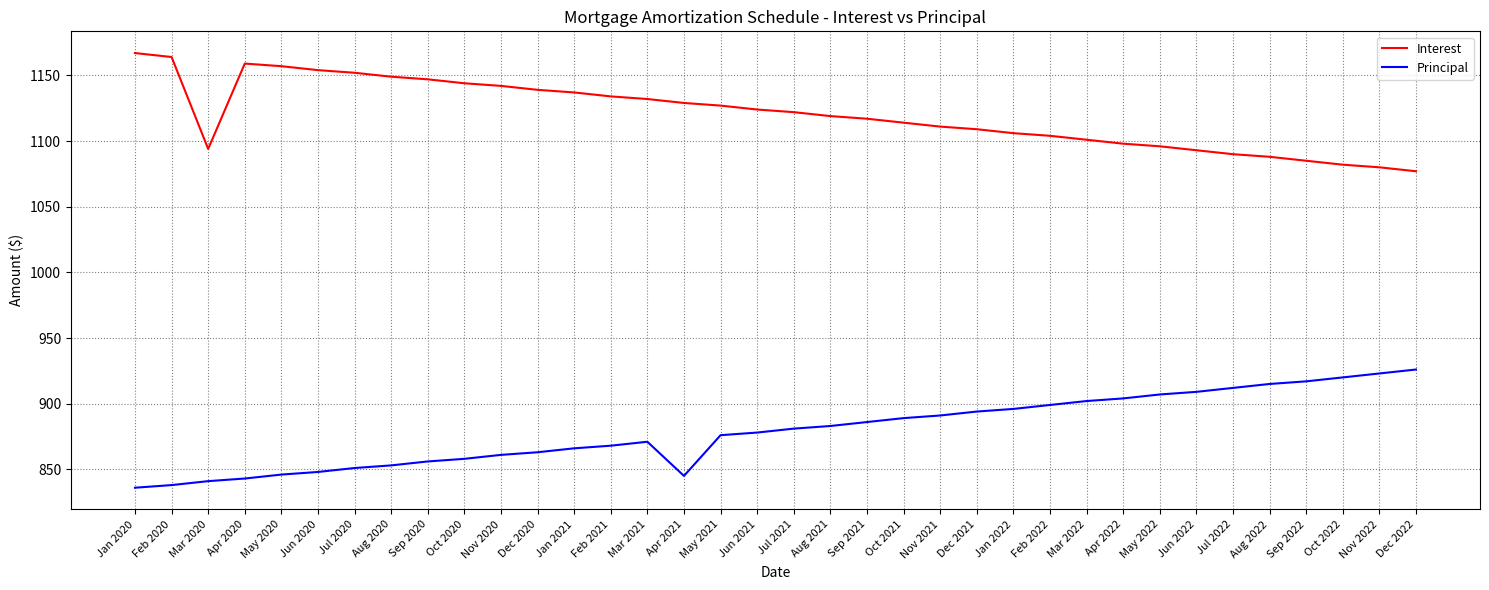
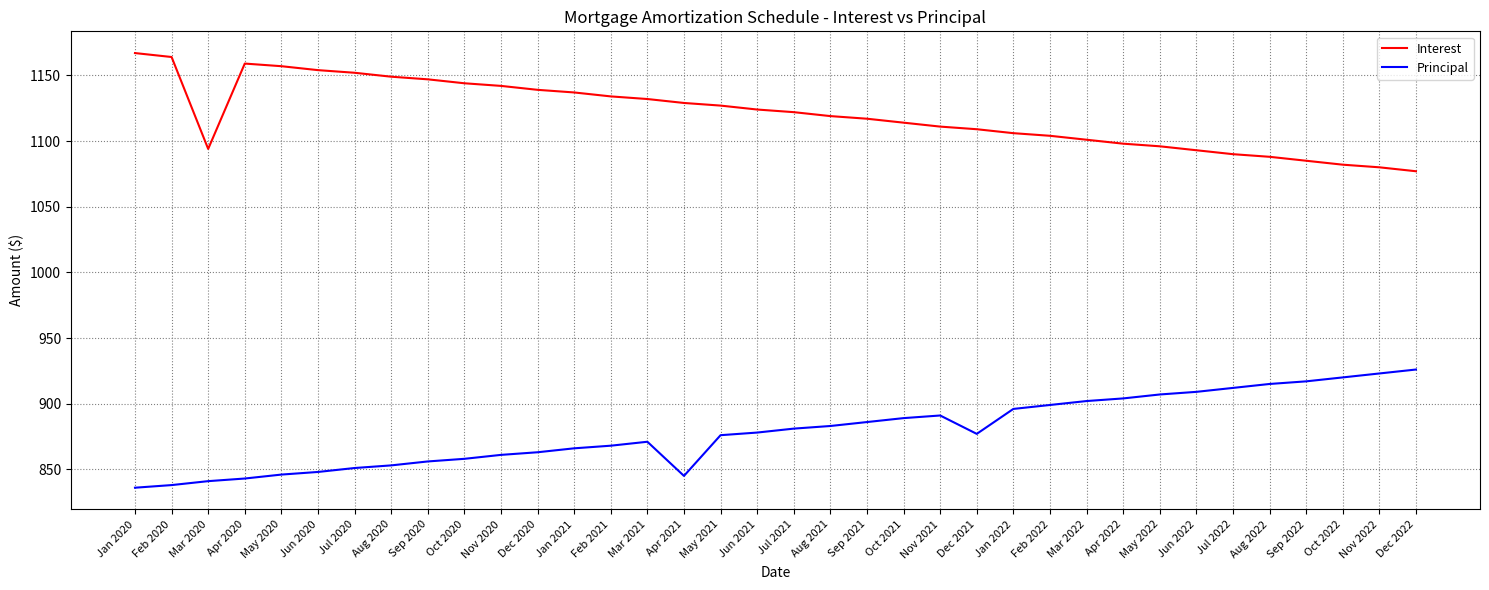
  {
    "Interest": {
      "Jan 2020": 1167,
      "Feb 2020": 1164,
      "Mar 2020": 1094,
      "Apr 2020": 1159,
      "May 2020": 1157,
      "Jun 2020": 1154,
      "Jul 2020": 1152,
      "Aug 2020": 1149,
      "Sep 2020": 1147,
      "Oct 2020": 1144,
      "Nov 2020": 1142,
      "Dec 2020": 1139,
      "Jan 2021": 1137,
      "Feb 2021": 1134,
      "Mar 2021": 1132,
      "Apr 2021": 1129,
      "May 2021": 1127,
      "Jun 2021": 1124,
      "Jul 2021": 1122,
      "Aug 2021": 1119,
      "Sep 2021": 1117,
      "Oct 2021": 1114,
      "Nov 2021": 1111,
      "Dec 2021": 1109,
      "Jan 2022": 1106,
      "Feb 2022": 1104,
      "Mar 2022": 1101,
      "Apr 2022": 1098,
      "May 2022": 1096,
      "Jun 2022": 1093,
      "Jul 2022": 1090,
      "Aug 2022": 1088,
      "Sep 2022": 1085,
      "Oct 2022": 1082,
      "Nov 2022": 1080,
      "Dec 2022": 1077
    },
    "Principal": {
      "Jan 2020": 836,
      "Feb 2020": 838,
      "Mar 2020": 841,
      "Apr 2020": 843,
      "May 2020": 846,
      "Jun 2020": 848,
      "Jul 2020": 851,
      "Aug 2020": 853,
      "Sep 2020": 856,
      "Oct 2020": 858,
      "Nov 2020": 861,
      "Dec 2020": 863,
      "Jan 2021": 866,
      "Feb 2021": 868,
      "Mar 2021": 871,
      "Apr 2021": 845,
      "May 2021": 876,
      "Jun 2021": 878,
      "Jul 2021": 881,
      "Aug 2021": 883,
      "Sep 2021": 886,
      "Oct 2021": 889,
      "Nov 2021": 891,
-     "Dec 2021": 894,
+     "Dec 2021": 877,
      "Jan 2022": 896,
      "Feb 2022": 899,
      "Mar 2022": 902,
      "Apr 2022": 904,
      "May 2022": 907,
      "Jun 2022": 909,
      "Jul 2022": 912,
      "Aug 2022": 915,
      "Sep 2022": 917,
      "Oct 2022": 920,
      "Nov 2022": 923,
      "Dec 2022": 926
    }
  }
